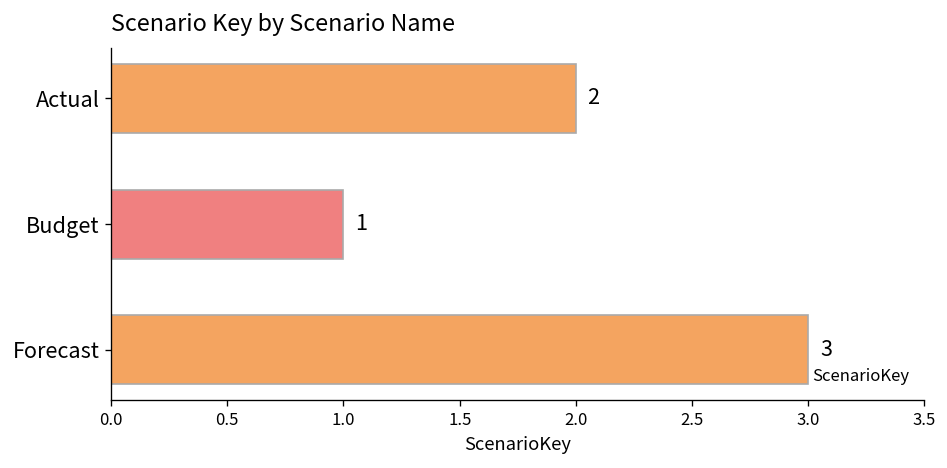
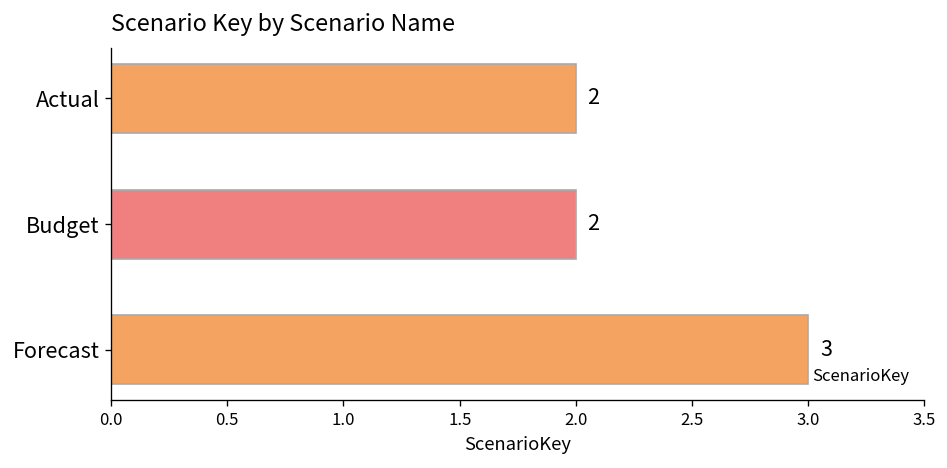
  {
    "Actual": 2,
-   "Budget": 1,
+   "Budget": 2,
    "Forecast": 3
  }
